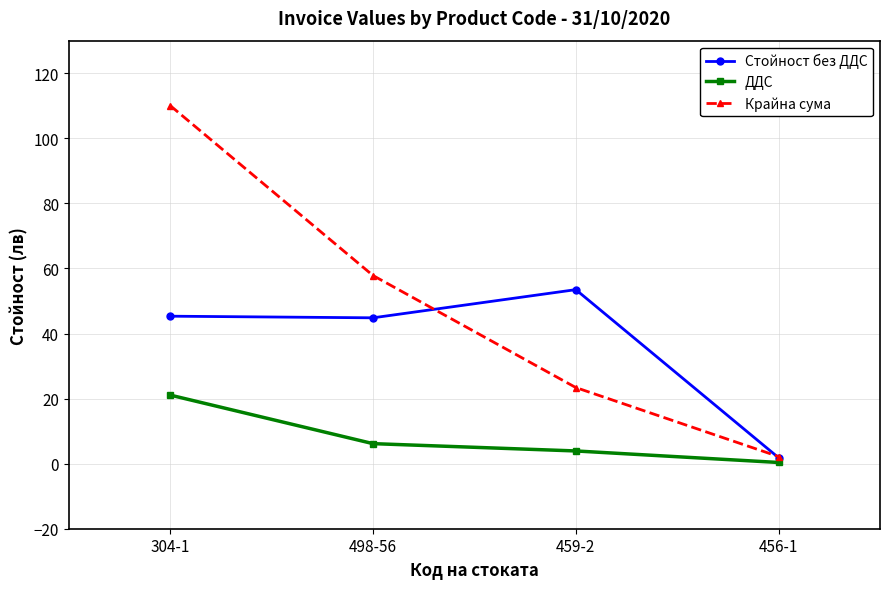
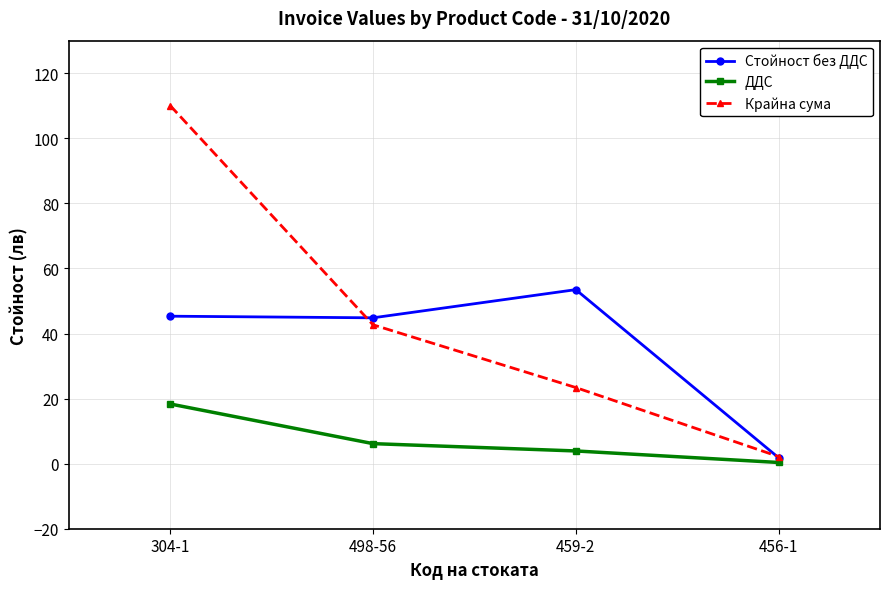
  {
    "Стойност без ДДС": {
      "304-1": 45,
      "498-56": 45,
      "459-2": 53
    },
    "ДДС": {
-     "304-1": 21,
+     "304-1": 18,
      "498-56": 6,
      "459-2": 4,
      "456-1": 0
    },
    "Крайна сума": {
      "304-1": 110,
-     "498-56": 58,
+     "498-56": 43,
      "459-2": 23
    }
  }
